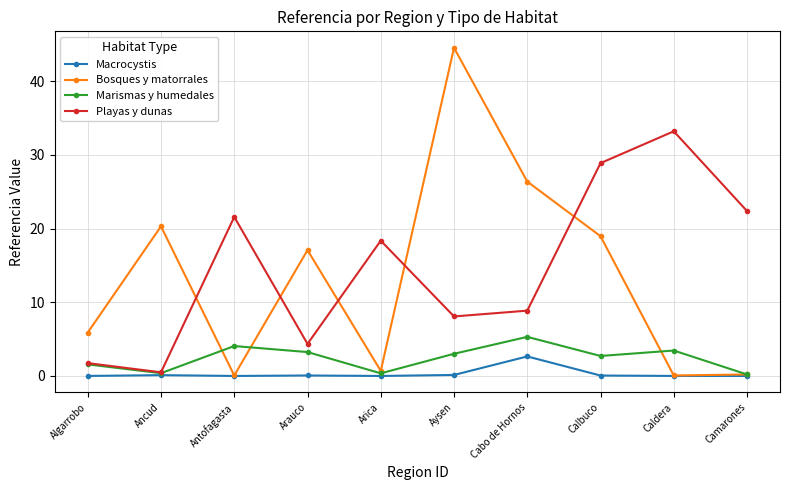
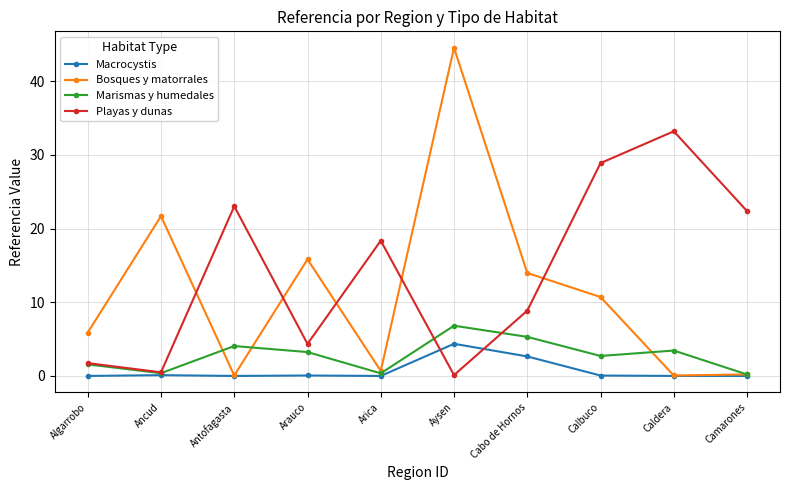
  {
    "Macrocystis": {
      "Algarrobo": 0,
      "Arauco": 0,
      "Arica": 0,
-     "Aysen": 0,
+     "Aysen": 4,
      "Cabo de Hornos": 3,
      "Calbuco": 0
    },
    "Bosques y matorrales": {
      "Algarrobo": 6,
-     "Ancud": 20,
-     "Arauco": 17,
+     "Ancud": 22,
+     "Arauco": 16,
      "Aysen": 45,
-     "Cabo de Hornos": 26,
-     "Calbuco": 19
+     "Cabo de Hornos": 14,
+     "Calbuco": 11
    },
    "Marismas y humedales": {
      "Antofagasta": 4,
      "Arauco": 3,
-     "Aysen": 3,
+     "Aysen": 7,
      "Cabo de Hornos": 5,
      "Calbuco": 3,
      "Caldera": 3
    },
    "Playas y dunas": {
-     "Antofagasta": 22,
+     "Antofagasta": 23,
      "Arauco": 4,
      "Arica": 18,
-     "Aysen": 8,
+     "Aysen": 0,
      "Cabo de Hornos": 9,
      "Calbuco": 29,
      "Caldera": 33,
      "Camarones": 22
    }
  }
